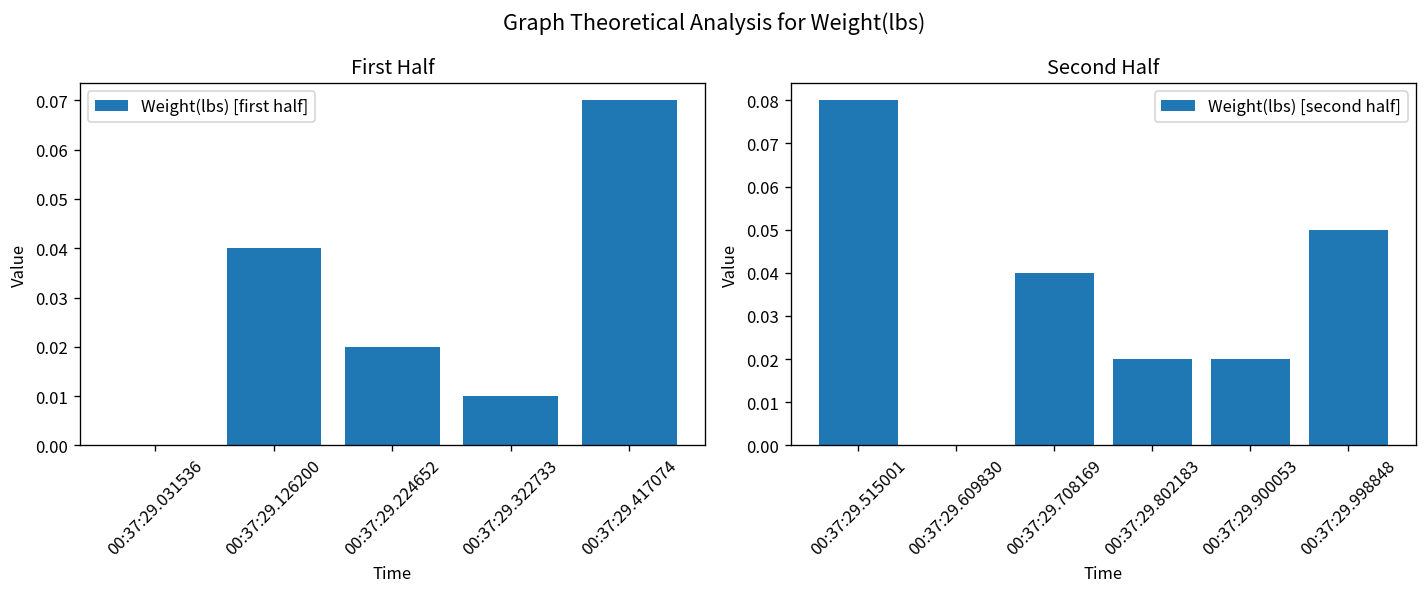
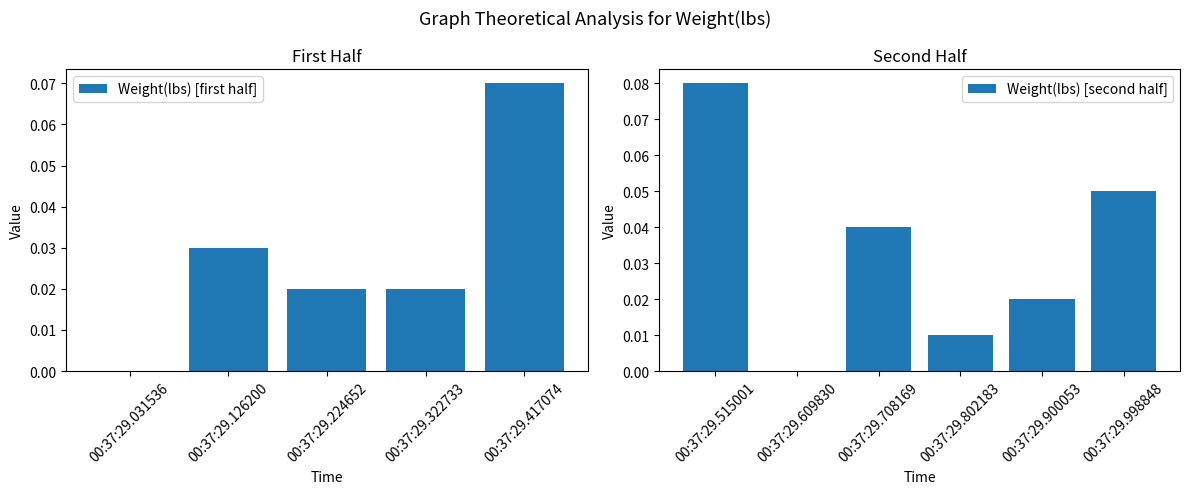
  {
    "First Half": {
      "00:37:29.031536": 0.00,
-     "00:37:29.126200": 0.04,
+     "00:37:29.126200": 0.03,
      "00:37:29.224652": 0.02,
-     "00:37:29.322733": 0.01,
+     "00:37:29.322733": 0.02,
      "00:37:29.417074": 0.07
    },
    "Second Half": {
      "00:37:29.515001": 0.08,
      "00:37:29.609830": 0.00,
      "00:37:29.708169": 0.04,
-     "00:37:29.802183": 0.02,
+     "00:37:29.802183": 0.01,
      "00:37:29.900053": 0.02,
      "00:37:29.998848": 0.05
    }
  }
